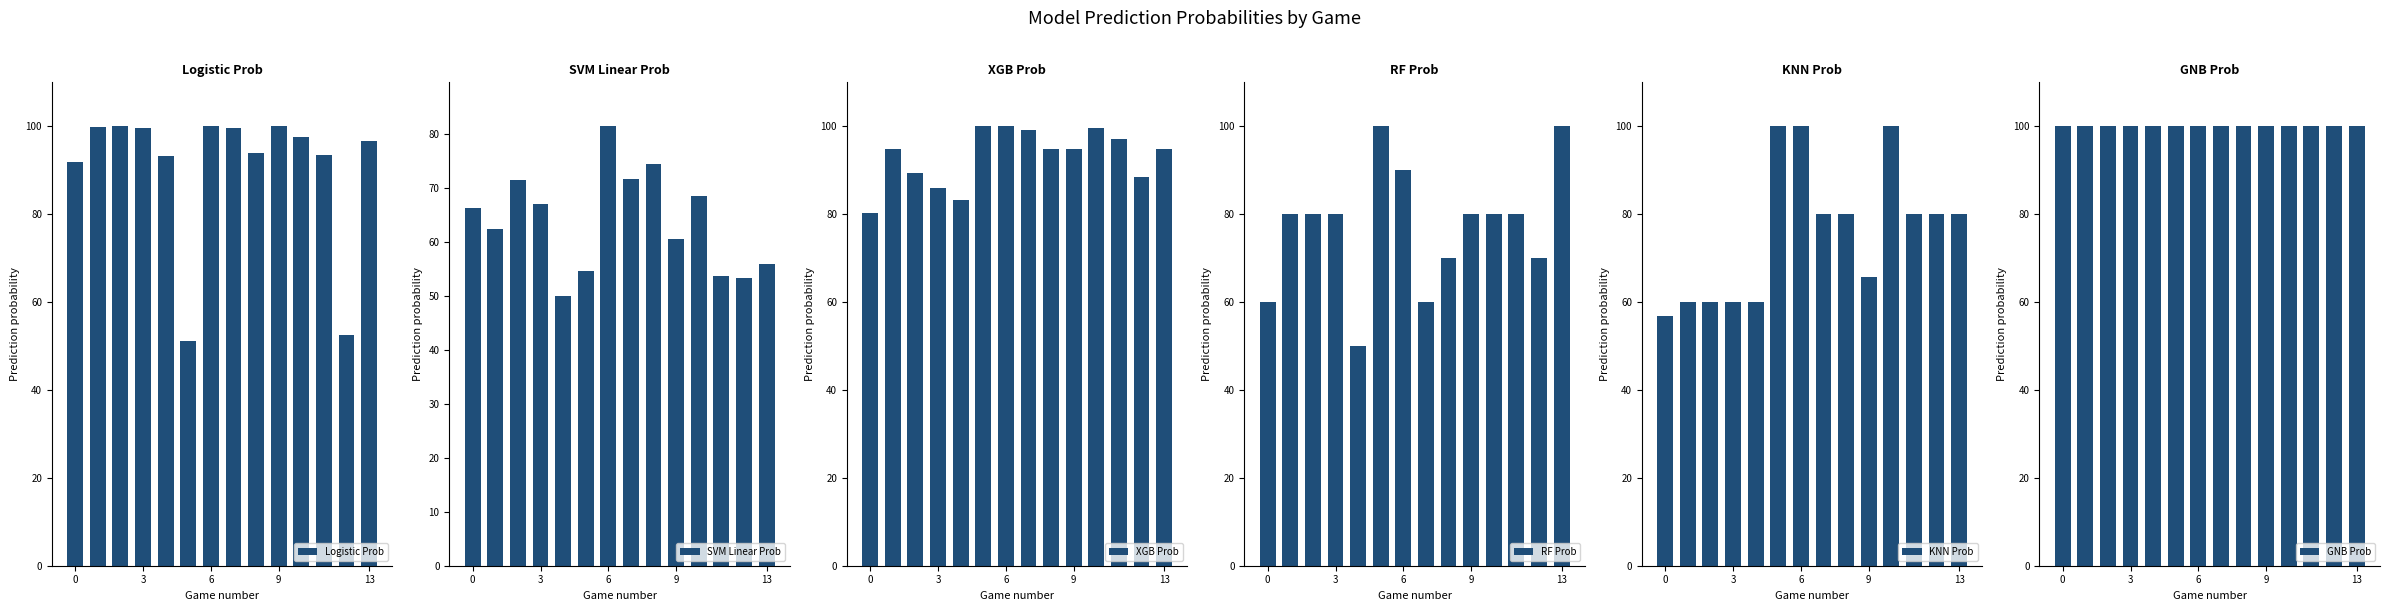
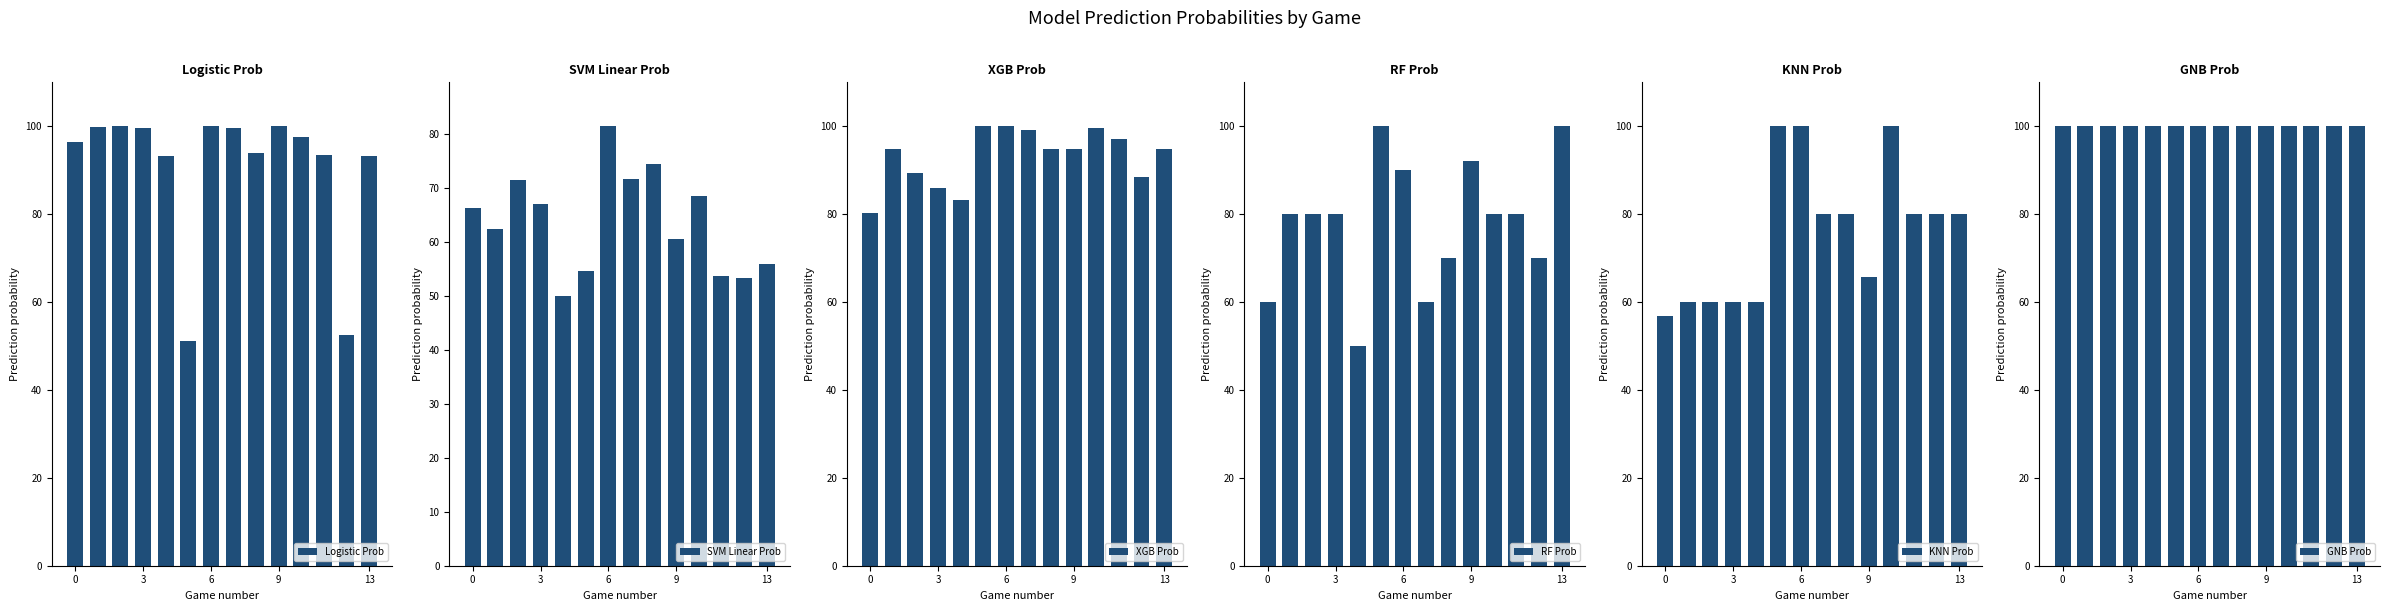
  {
    "Logistic Prob": {
-     "0": 92,
+     "0": 96,
      "3": 100,
      "6": 100,
      "9": 100,
-     "13": 97
+     "13": 93
    },
    "SVM Linear Prob": {
      "0": 66,
      "3": 67,
      "6": 81,
      "9": 61,
      "13": 56
    },
    "XGB Prob": {
      "0": 80,
      "3": 86,
      "6": 100,
      "9": 95,
      "13": 95
    },
    "RF Prob": {
      "0": 60,
      "3": 80,
      "6": 90,
-     "9": 80,
+     "9": 92,
      "13": 100
    },
    "KNN Prob": {
      "0": 57,
      "3": 60,
      "6": 100,
      "9": 66,
      "13": 80
    },
    "GNB Prob": {
      "0": 100,
      "3": 100,
      "6": 100,
      "9": 100,
      "13": 100
    }
  }
